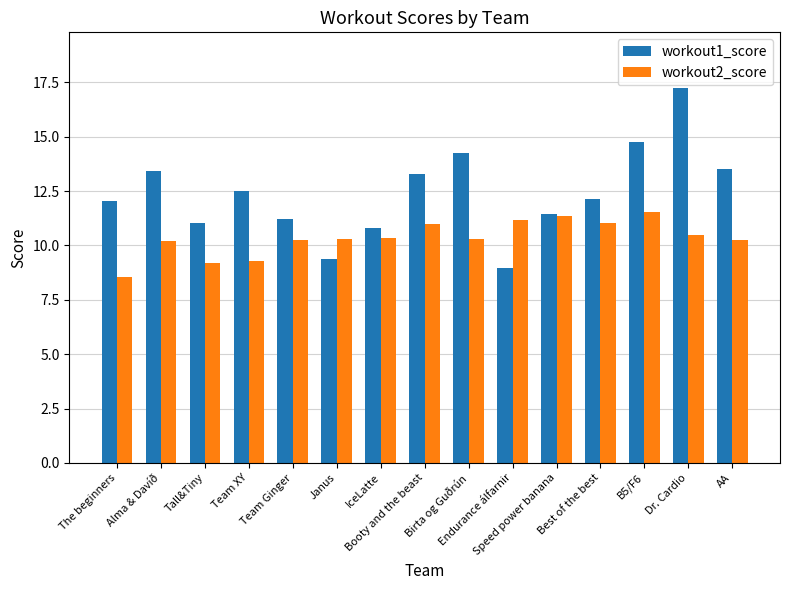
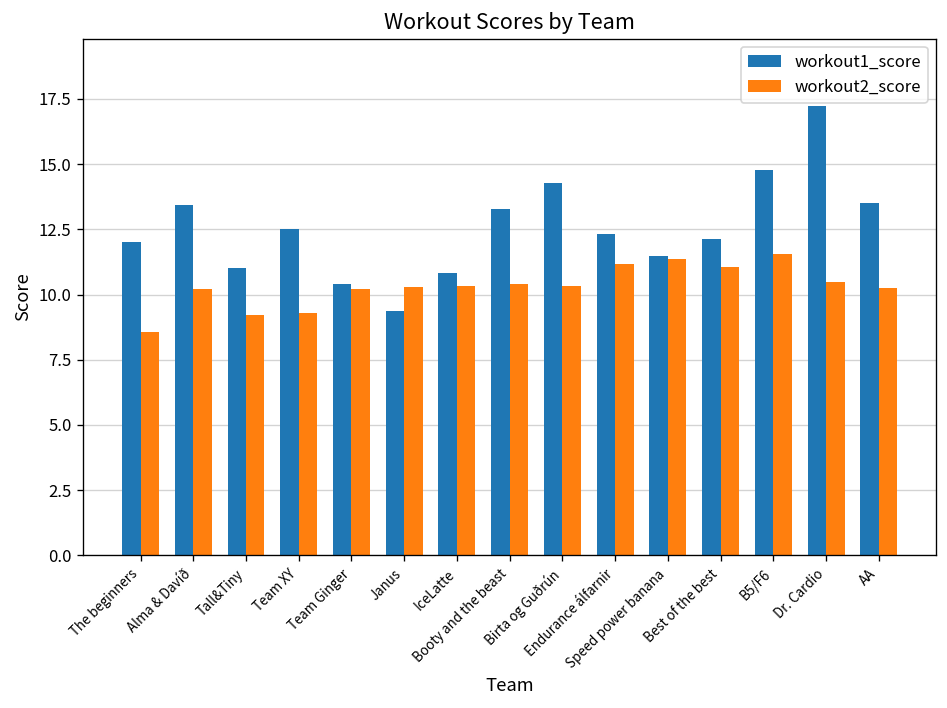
  {
    "workout1_score": {
      "The beginners": 12.0,
      "Alma & Davíð": 13.4,
      "Tall&Tiny": 11.0,
      "Team XY": 12.5,
-     "Team Ginger": 11.2,
+     "Team Ginger": 10.4,
      "Janus": 9.4,
      "IceLatte": 10.8,
      "Booty and the beast": 13.3,
      "Birta og Guðrún": 14.3,
-     "Endurance álfarnir": 9.0,
+     "Endurance álfarnir": 12.3,
      "Speed power banana": 11.5,
      "Best of the best": 12.1,
      "B5/F6": 14.8,
      "Dr. Cardio": 17.2,
      "AA": 13.5
    },
    "workout2_score": {
      "The beginners": 8.6,
      "Alma & Davíð": 10.2,
      "Tall&Tiny": 9.2,
      "Team XY": 9.3,
      "Team Ginger": 10.2,
      "Janus": 10.3,
      "IceLatte": 10.3,
-     "Booty and the beast": 11.0,
+     "Booty and the beast": 10.4,
      "Birta og Guðrún": 10.3,
      "Endurance álfarnir": 11.2,
      "Speed power banana": 11.4,
      "Best of the best": 11.0,
      "B5/F6": 11.6,
      "Dr. Cardio": 10.5,
      "AA": 10.3
    }
  }
